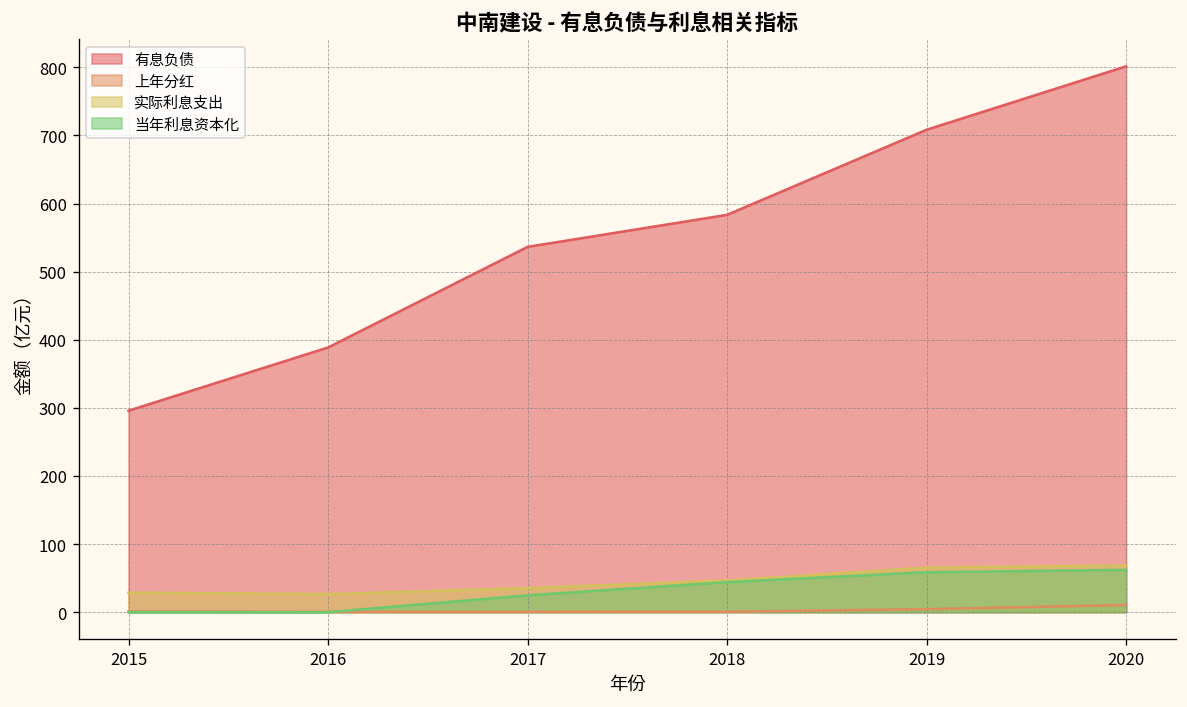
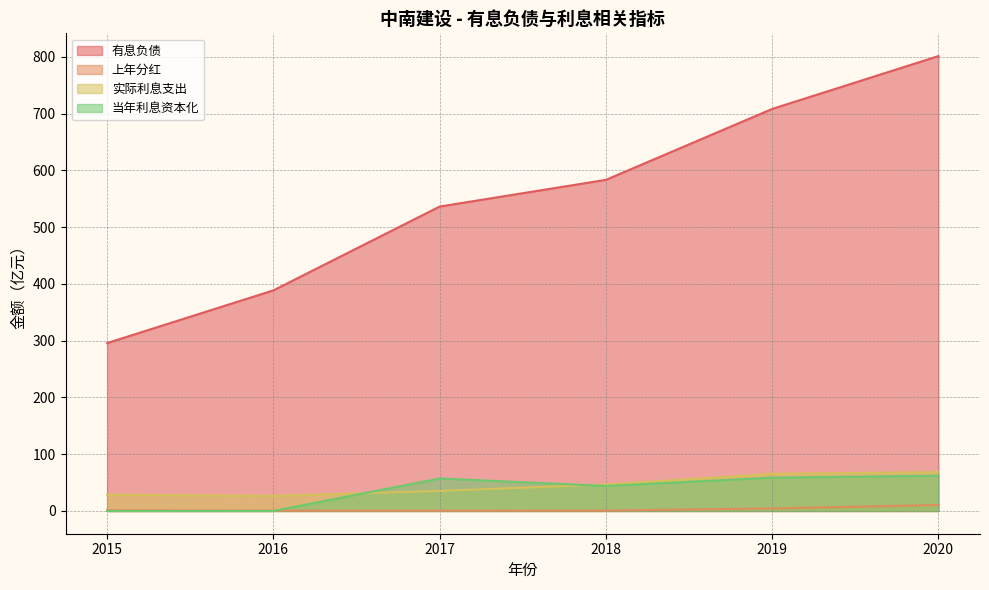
  {
    "当年利息资本化": {
-     "2017": 20,
+     "2017": 60,
      "2019": 60,
      "2020": 60
    }
  }
